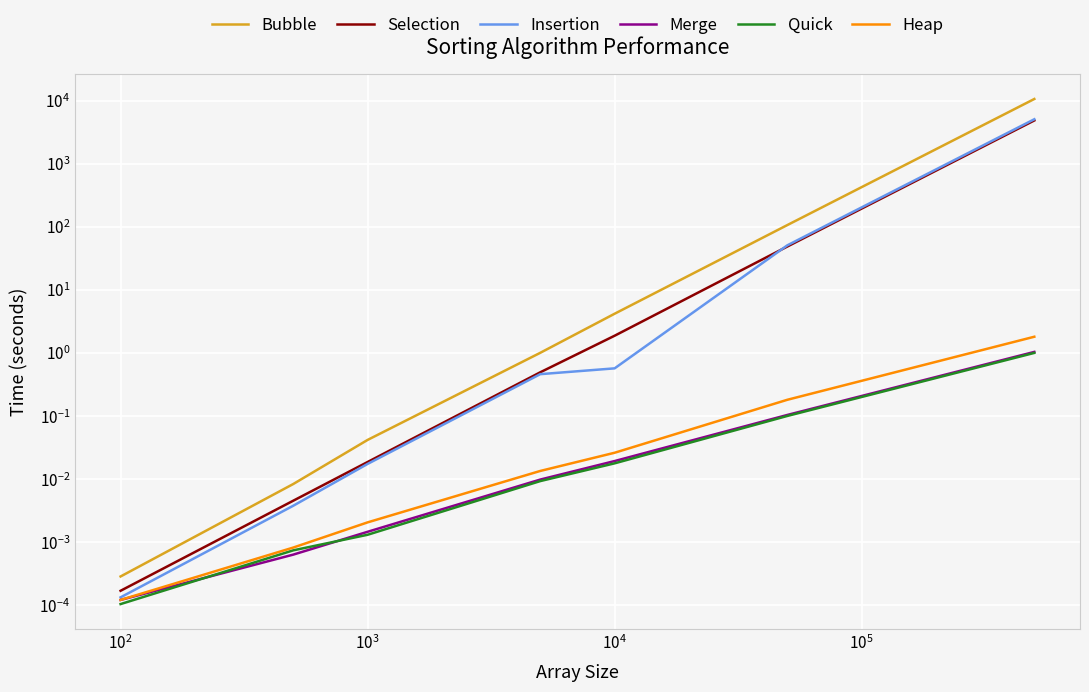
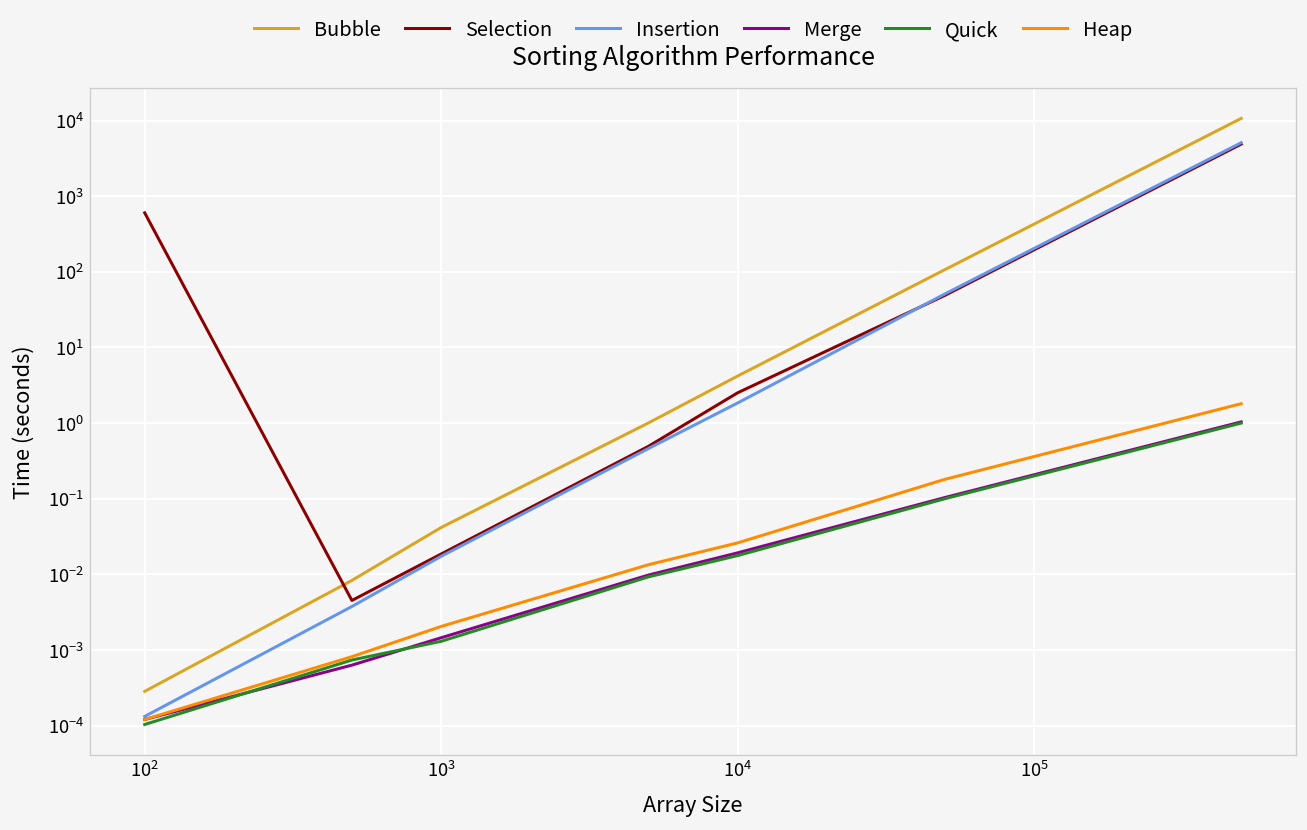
  {
    "Selection": {
-     "10^2": 0.00017,
-     "10^4": 1.9
+     "10^2": 600,
+     "10^4": 2.5
    },
    "Insertion": {
      "10^2": 0.00013,
-     "10^4": 0.6
+     "10^4": 1.8
    },
    "Merge": {
      "10^3": 0.0015
    },
    "Quick": {
      "10^2": 0.00010,
      "10^3": 0.0013
    }
  }
